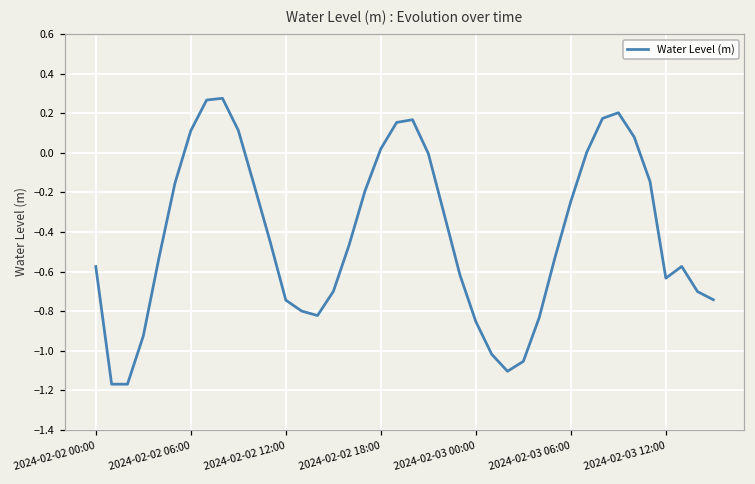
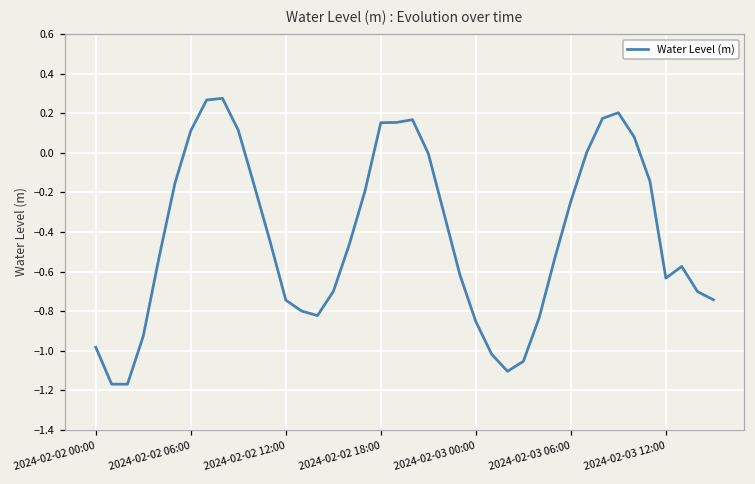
  {
-   "2024-02-02 00:00": -0.58,
+   "2024-02-02 00:00": -0.98,
    "2024-02-02 06:00": 0.11,
    "2024-02-02 12:00": -0.74,
-   "2024-02-02 18:00": 0.02,
+   "2024-02-02 18:00": 0.15,
    "2024-02-03 00:00": -0.85,
    "2024-02-03 06:00": -0.25,
    "2024-02-03 12:00": -0.63
  }
